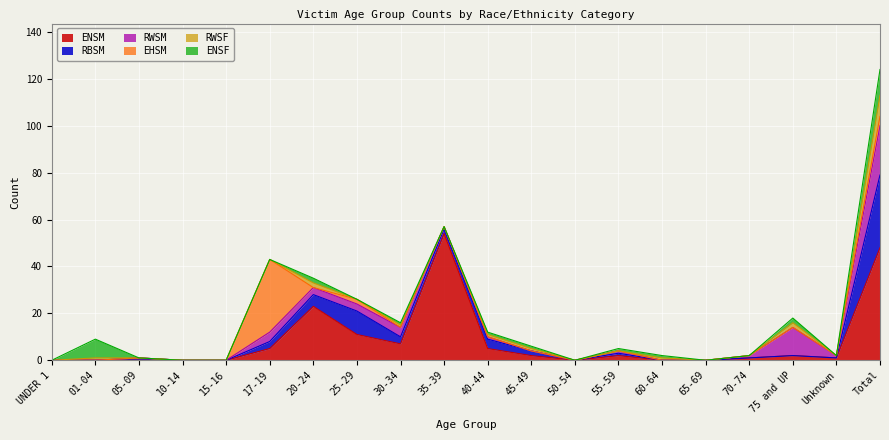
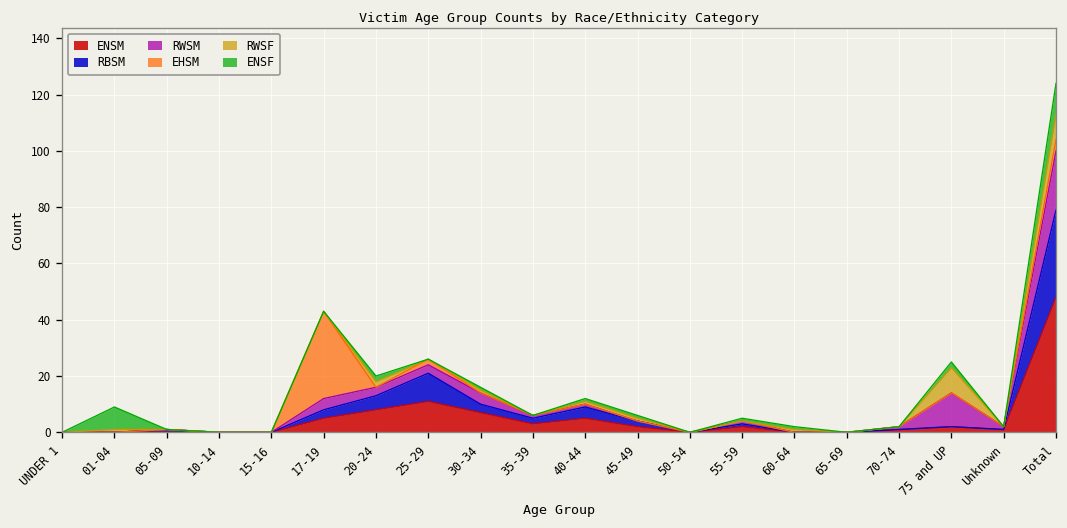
  {
    "ENSM": {
      "17-19": 5,
-     "20-24": 23,
+     "20-24": 8,
      "25-29": 11,
      "30-34": 7,
-     "35-39": 54,
+     "35-39": 3,
      "40-44": 5,
      "45-49": 2,
      "Total": 48
    },
    "RBSM": {
      "17-19": 3,
      "20-24": 5,
      "25-29": 10,
      "30-34": 3,
      "Total": 31
    },
    "RWSM": {
      "17-19": 4,
      "25-29": 3,
      "Total": 21
    },
    "EHSM": {
      "Total": 4
    },
    "RWSF": {
      "20-24": 2,
-     "75 and UP": 2,
+     "75 and UP": 9,
      "Total": 9
    },
    "ENSF": {
      "01-04": 8,
      "20-24": 2,
      "75 and UP": 2,
      "Total": 11
    }
  }
